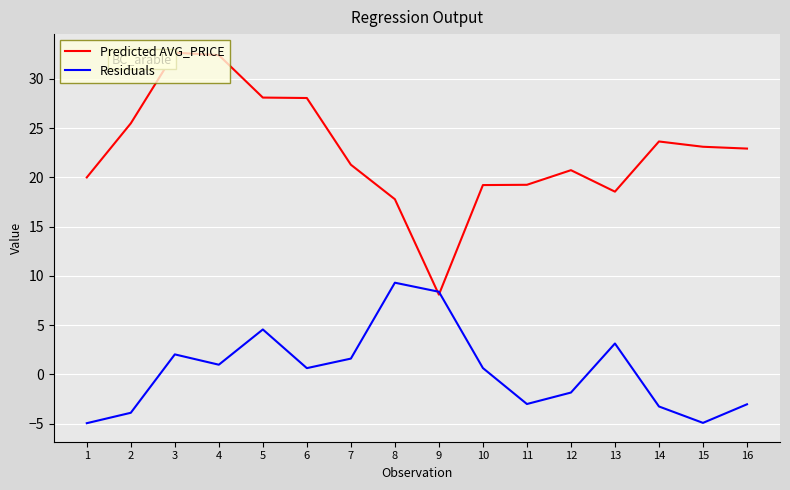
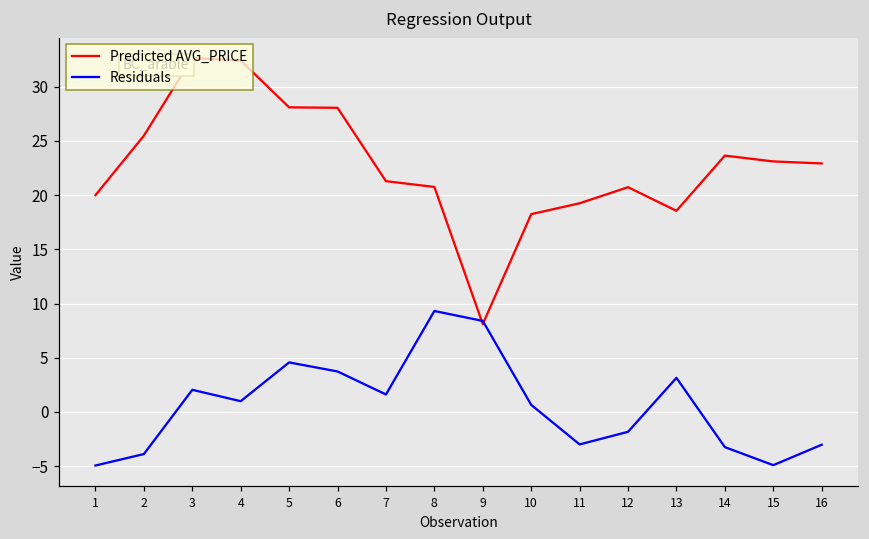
  {
    "Predicted AVG_PRICE": {
      "1": 20,
      "2": 25,
      "5": 28,
      "6": 28,
      "7": 21,
-     "8": 18,
+     "8": 21,
      "9": 8,
-     "10": 19,
+     "10": 18,
      "11": 19,
      "12": 21,
      "13": 19,
      "14": 24,
      "15": 23,
      "16": 23
    },
    "Residuals": {
      "1": -5,
      "2": -4,
      "3": 2,
      "4": 1,
      "5": 5,
-     "6": 1,
+     "6": 4,
      "7": 2,
      "8": 9,
      "9": 8,
      "10": 1,
      "11": -3,
      "12": -2,
      "13": 3,
      "14": -3,
      "15": -5,
      "16": -3
    }
  }
